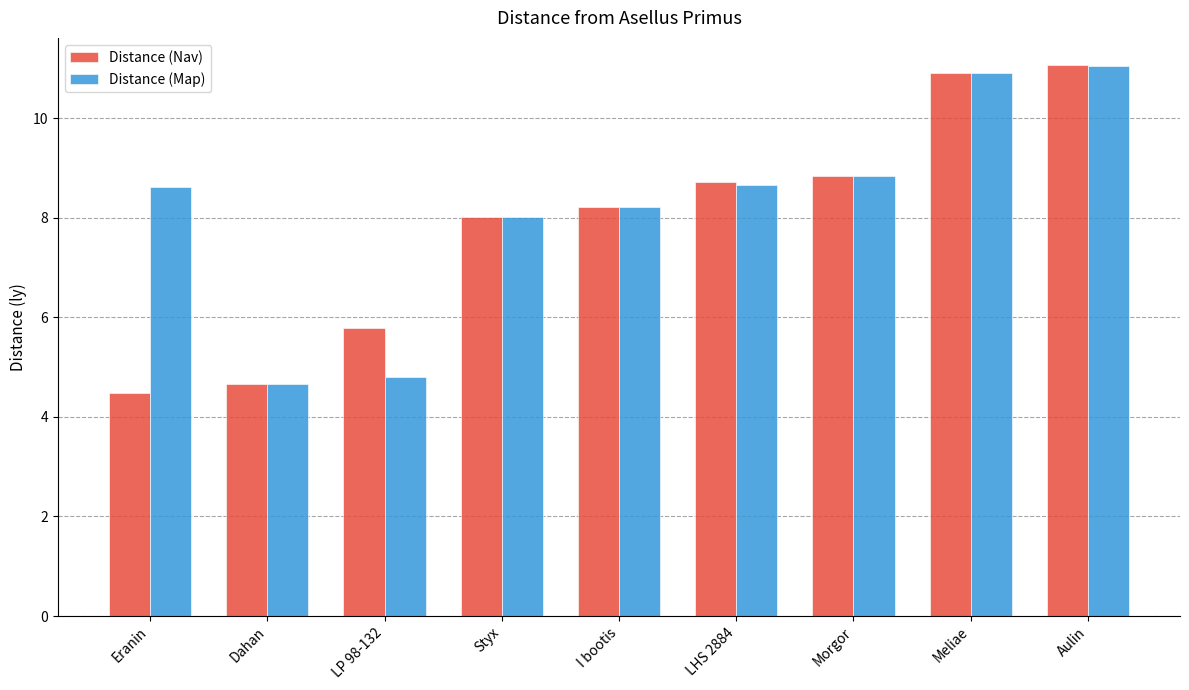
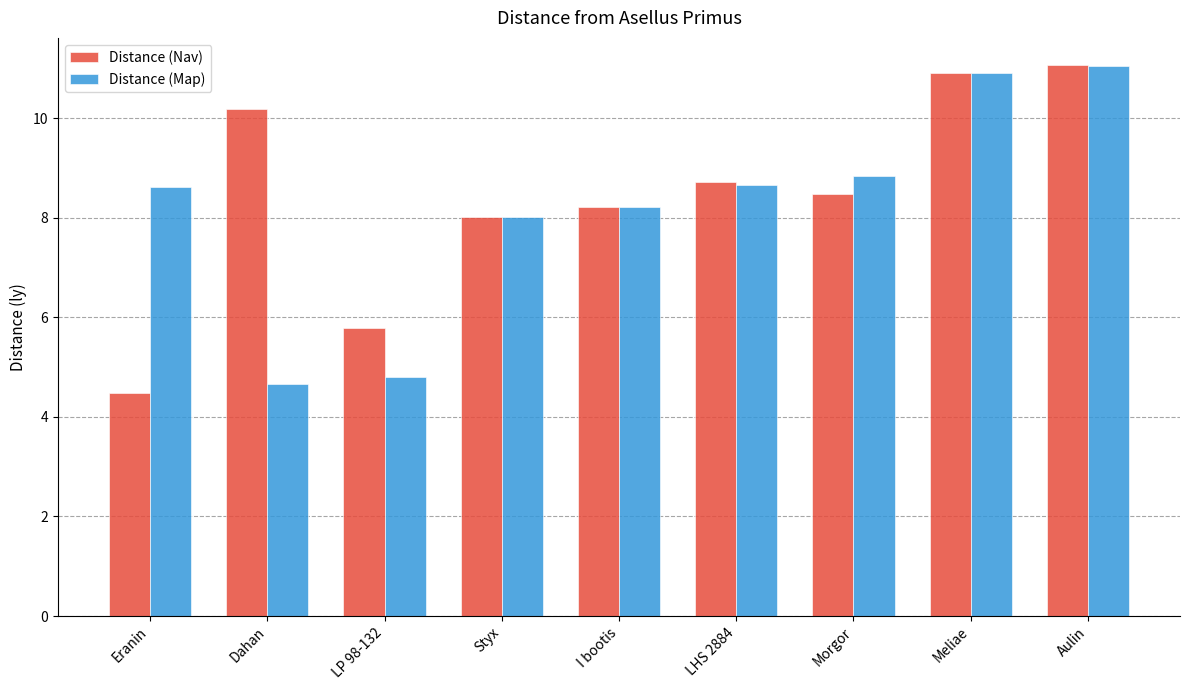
  {
    "Distance (Nav)": {
      "Eranin": 4.5,
-     "Dahan": 4.7,
+     "Dahan": 10.2,
      "LP 98-132": 5.8,
      "Styx": 8.0,
      "I bootis": 8.2,
      "LHS 2884": 8.7,
-     "Morgor": 8.8,
+     "Morgor": 8.5,
      "Meliae": 10.9,
      "Aulin": 11.1
    },
    "Distance (Map)": {
      "Eranin": 8.6,
      "Dahan": 4.7,
      "LP 98-132": 4.8,
      "Styx": 8.0,
      "I bootis": 8.2,
      "LHS 2884": 8.7,
      "Morgor": 8.8,
      "Meliae": 10.9,
      "Aulin": 11.1
    }
  }
